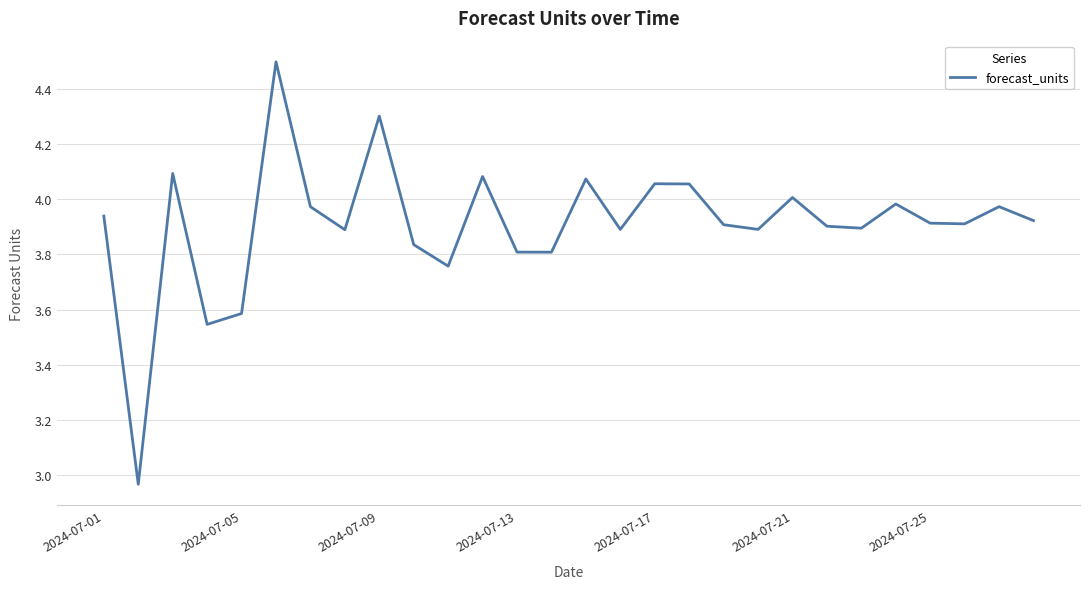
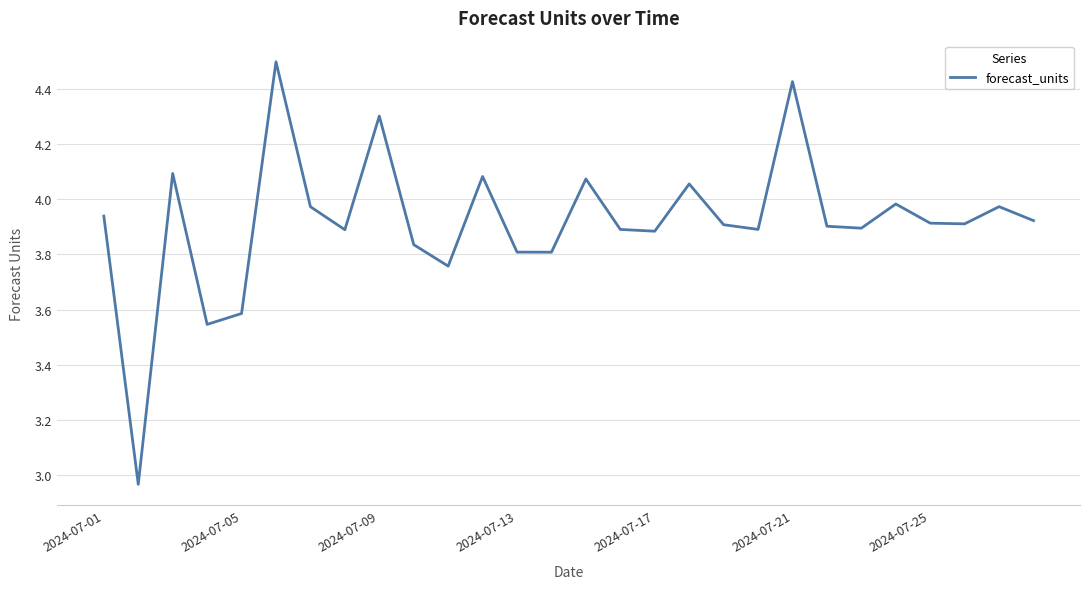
  {
    "2024-07-01": 3.94,
    "2024-07-05": 3.59,
    "2024-07-09": 4.30,
    "2024-07-13": 3.81,
-   "2024-07-17": 4.06,
-   "2024-07-21": 4.01,
+   "2024-07-17": 3.88,
+   "2024-07-21": 4.43,
    "2024-07-25": 3.91
  }
